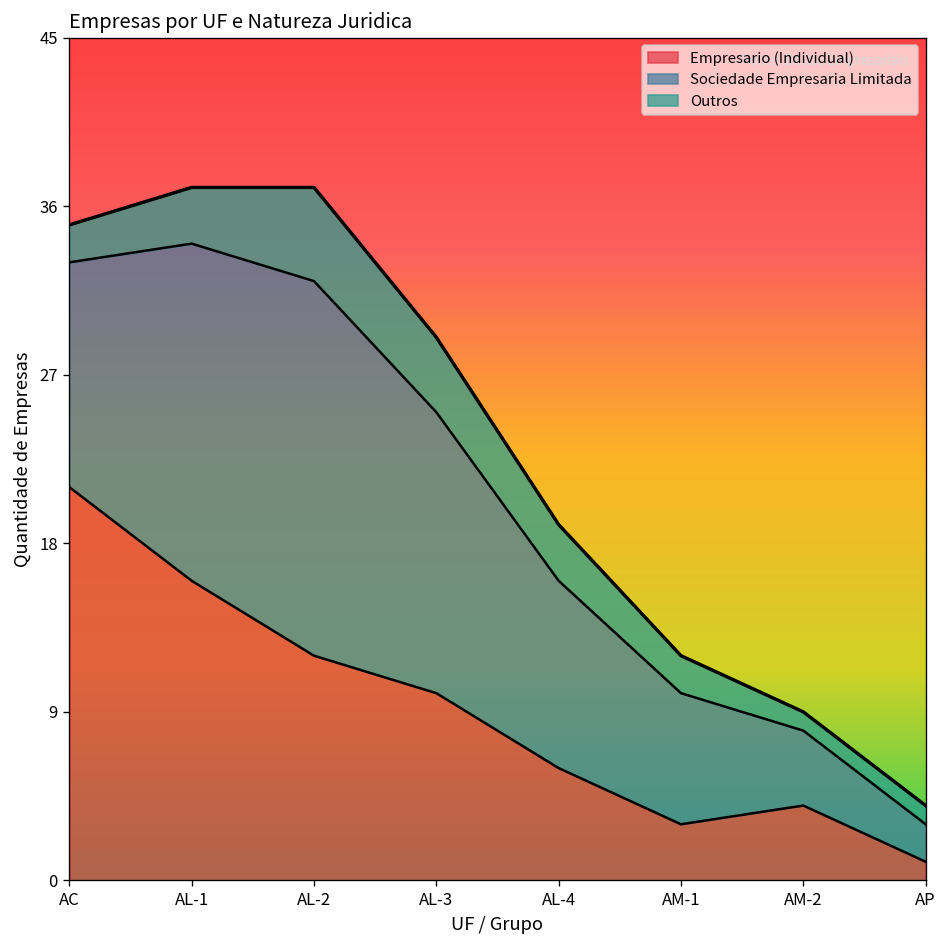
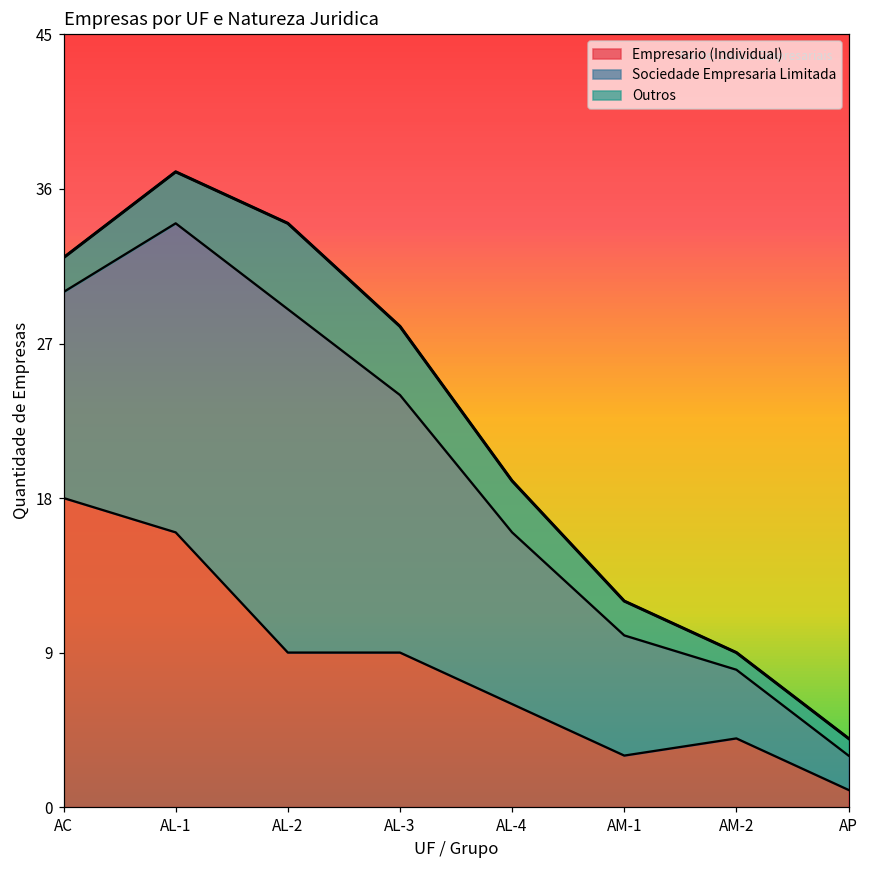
  {
    "Empresario (Individual)": {
-     "AC": 21,
+     "AC": 18,
      "AL-1": 16,
-     "AL-2": 12,
-     "AL-3": 10,
+     "AL-2": 9,
+     "AL-3": 9,
      "AL-4": 6,
      "AM-1": 3,
      "AM-2": 4,
      "AP": 1
    }
  }
